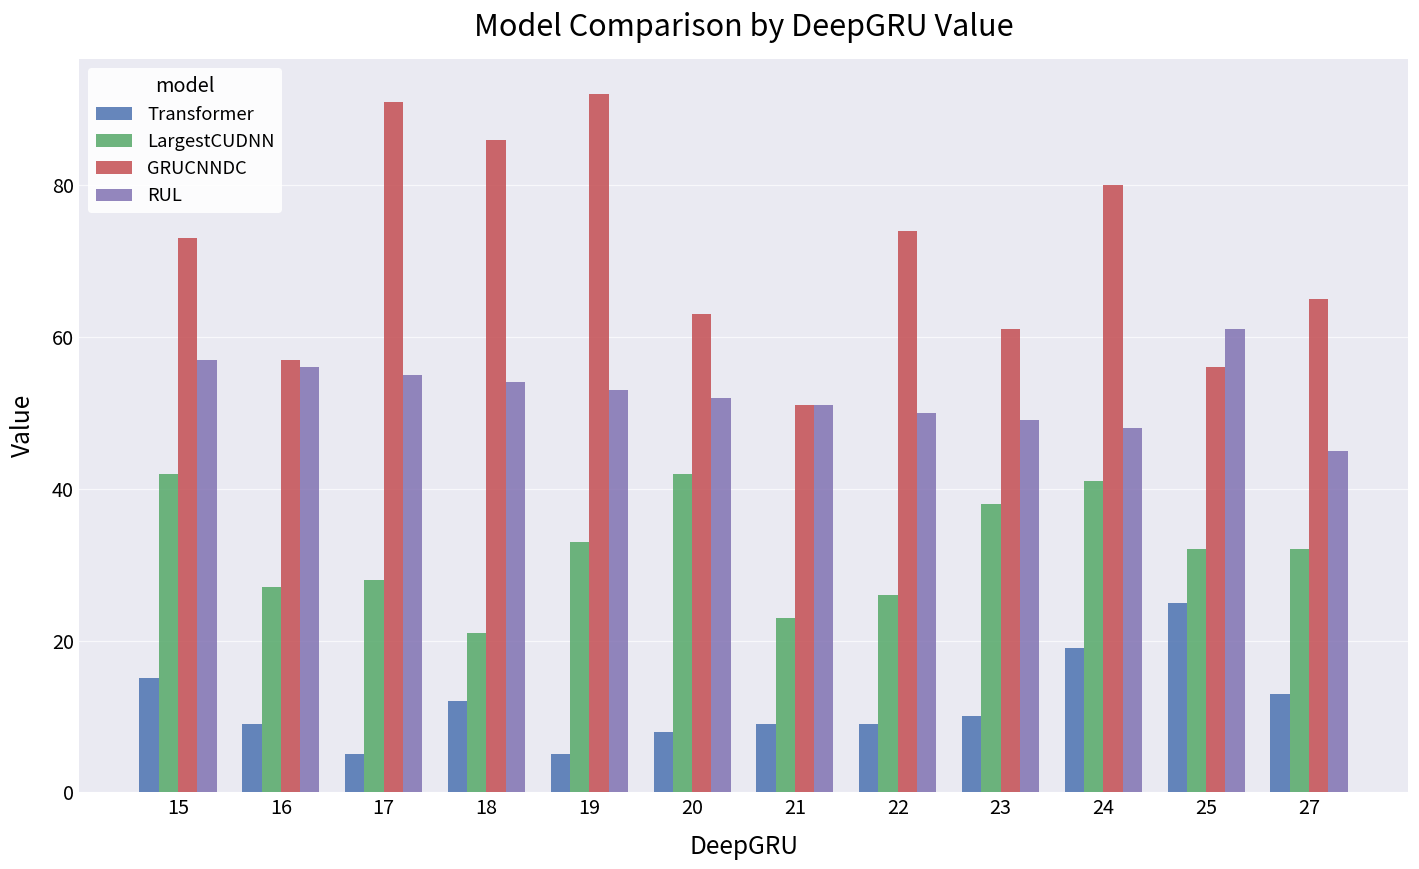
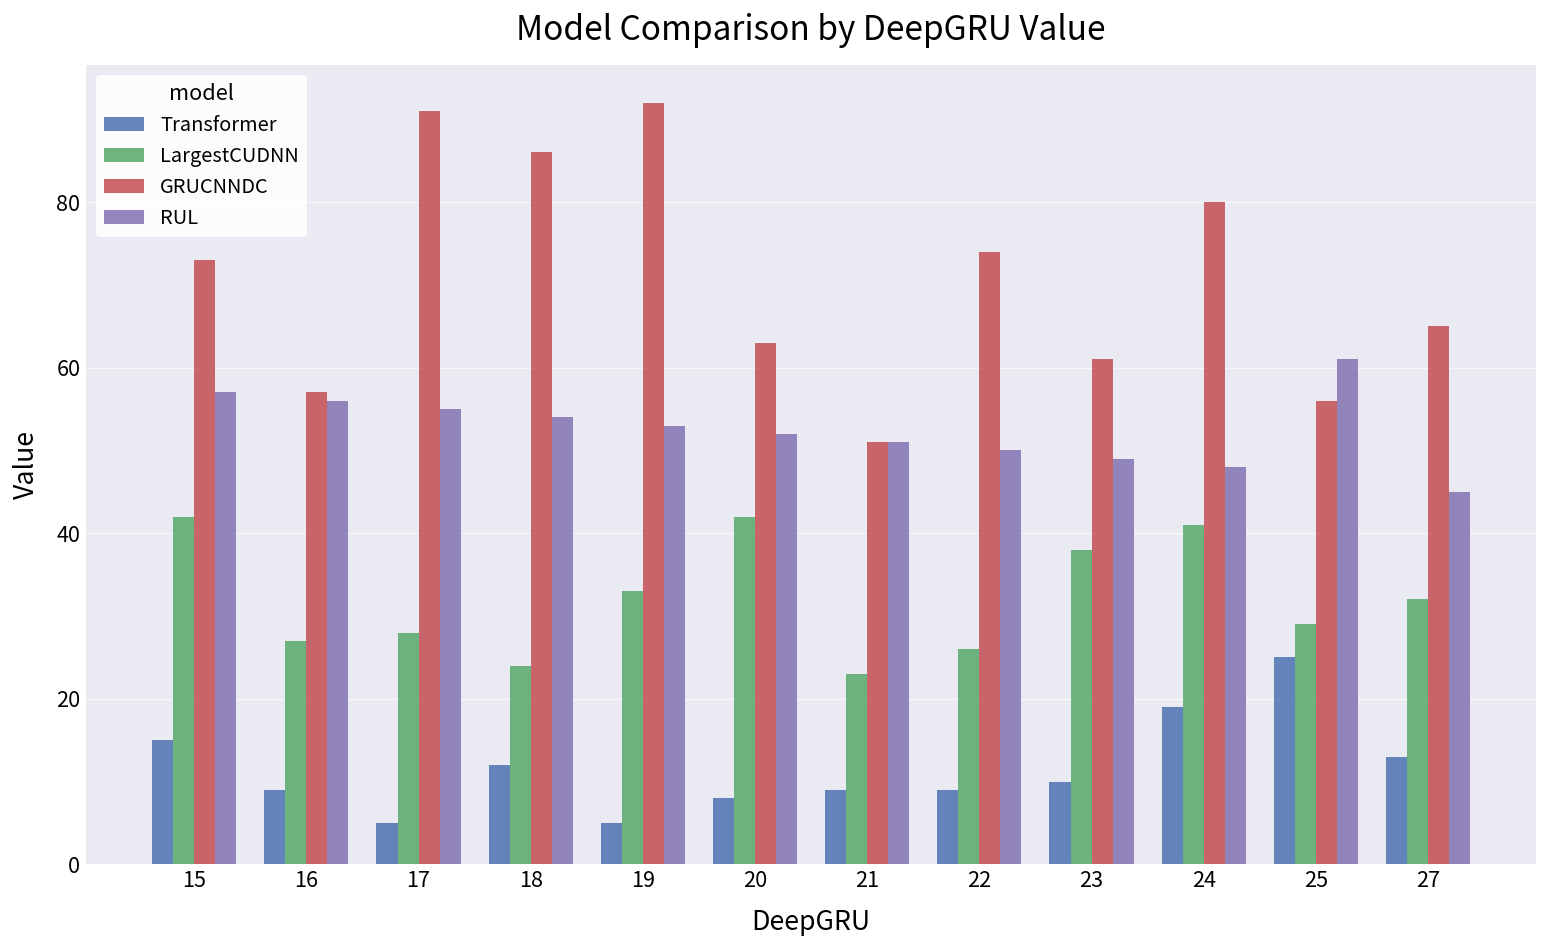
  {
    "LargestCUDNN": {
      "15": 42,
      "16": 27,
      "17": 28,
-     "18": 21,
+     "18": 24,
      "19": 33,
      "20": 42,
      "21": 23,
      "22": 26,
      "23": 38,
      "24": 41,
-     "25": 32,
+     "25": 29,
      "27": 32
    },
    "GRUCNNDC": {
      "15": 73,
      "16": 57,
      "17": 91,
      "18": 86,
      "19": 92,
      "20": 63,
      "21": 51,
      "22": 74,
      "23": 61,
      "24": 80,
      "25": 56,
      "27": 65
    }
  }
